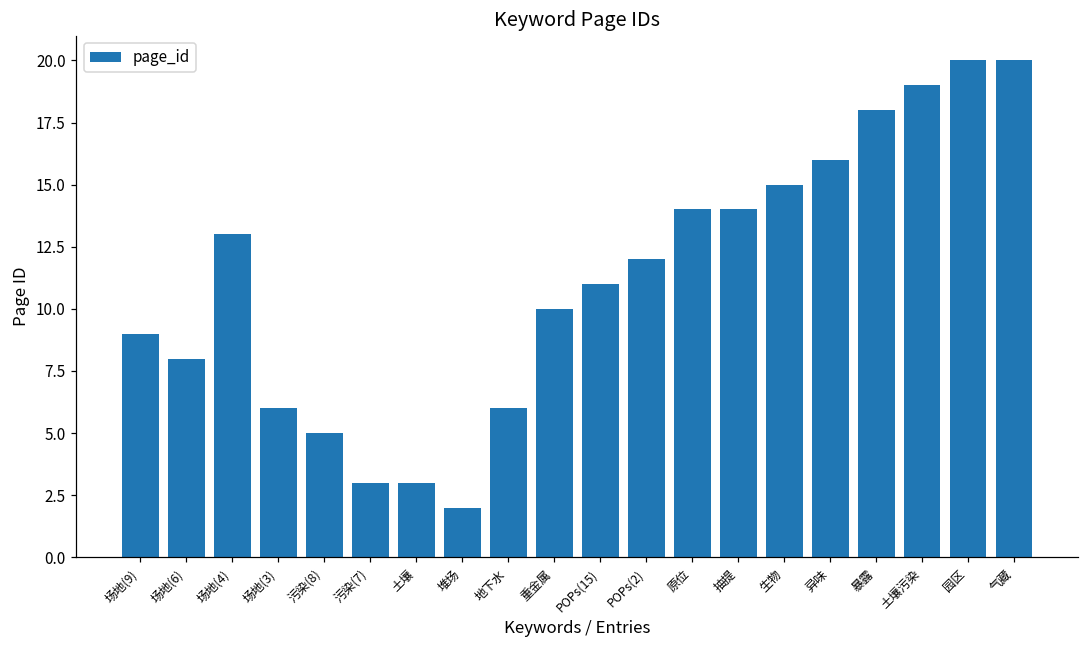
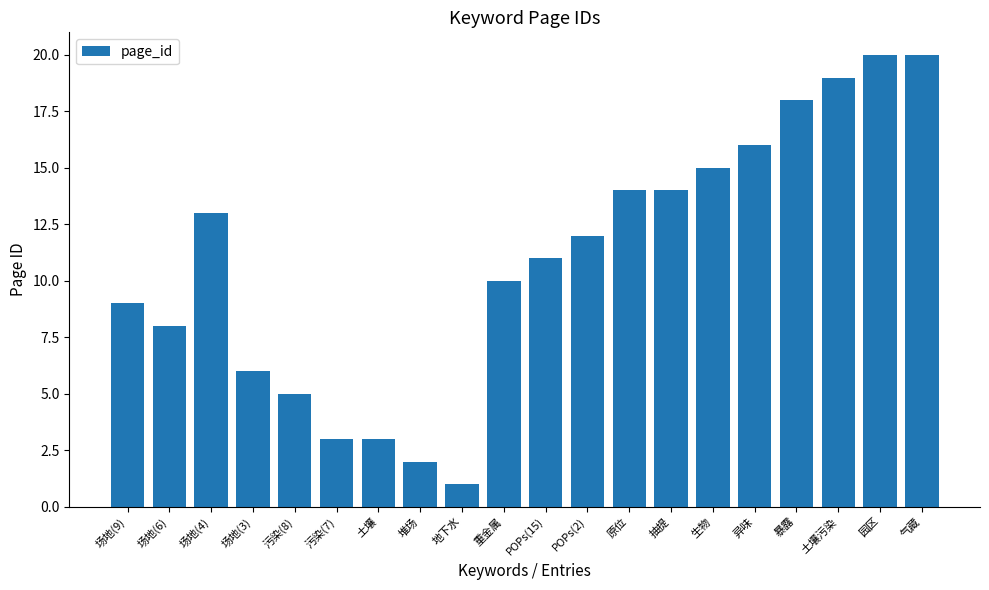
  {
    "场地(9)": 9,
    "场地(6)": 8,
    "场地(4)": 13,
    "场地(3)": 6,
    "污染(8)": 5,
    "污染(7)": 3,
    "土壤": 3,
    "堆场": 2,
-   "地下水": 6,
+   "地下水": 1,
    "重金属": 10,
    "POPs(15)": 11,
    "POPs(2)": 12,
    "原位": 14,
    "抽提": 14,
    "生物": 15,
    "异味": 16,
    "暴露": 18,
    "土壤污染": 19,
    "园区": 20,
    "气藏": 20
  }
